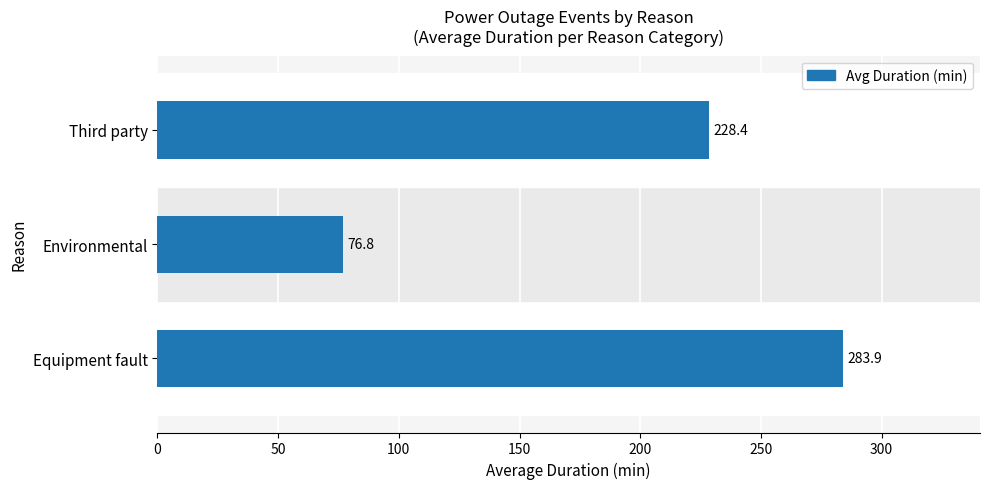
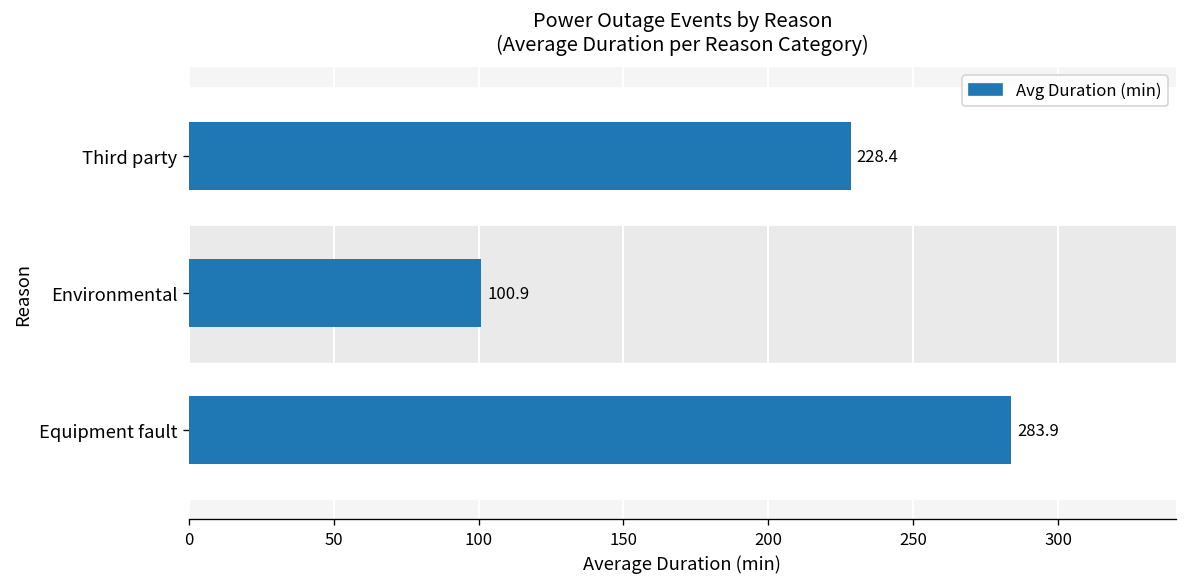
  {
    "Third party": 228.4,
-   "Environmental": 76.8,
+   "Environmental": 100.9,
    "Equipment fault": 283.9
  }
